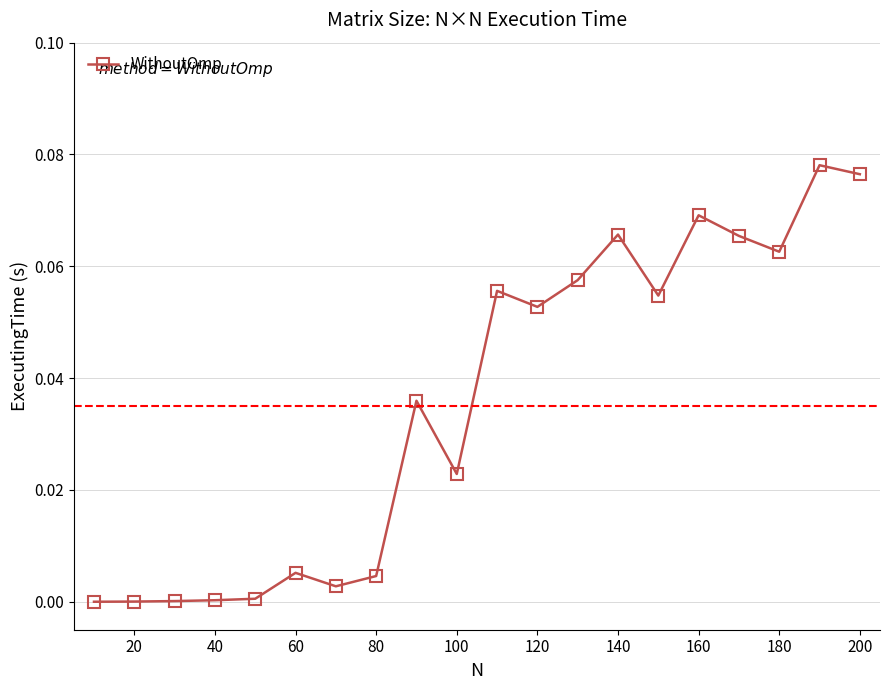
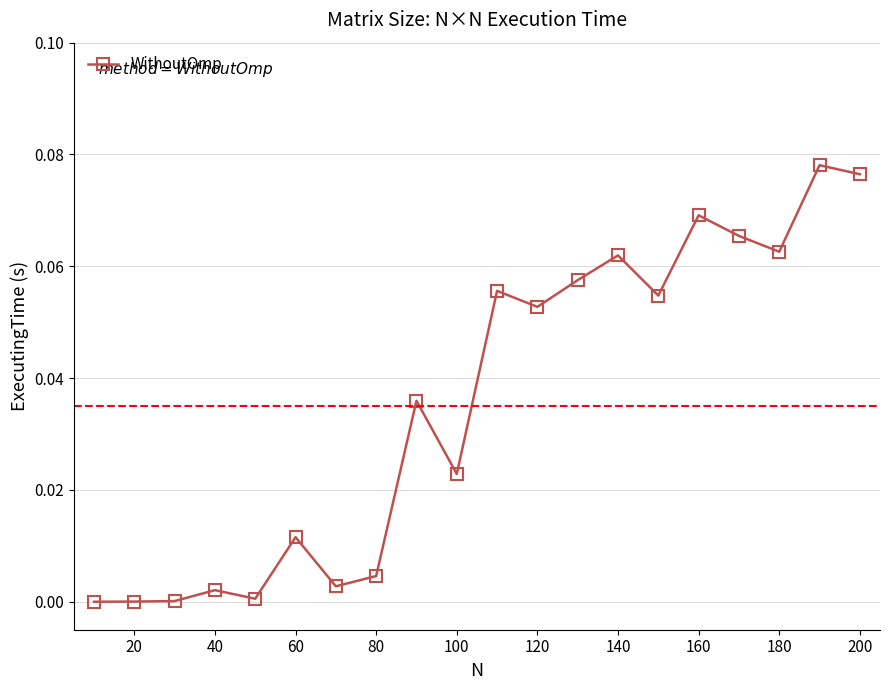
  {
    "20": 0.000,
-   "40": 0.000,
-   "60": 0.005,
+   "40": 0.002,
+   "60": 0.012,
    "80": 0.005,
    "100": 0.023,
    "120": 0.053,
-   "140": 0.066,
+   "140": 0.062,
    "160": 0.069,
    "180": 0.063,
    "200": 0.076
  }
